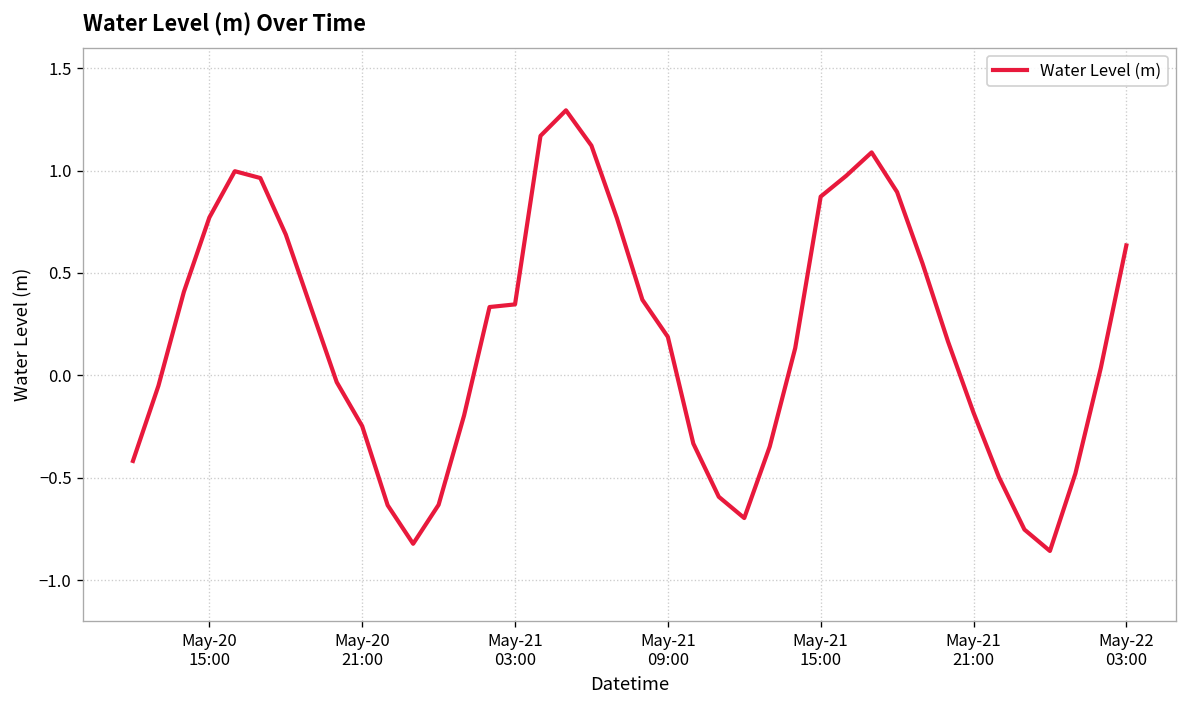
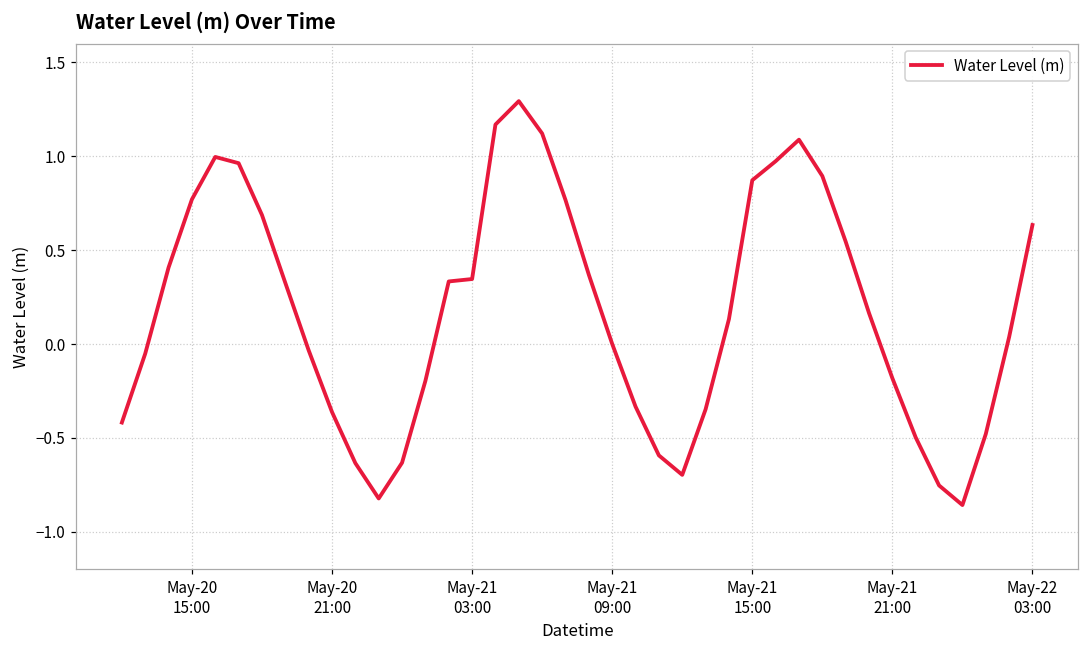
  {
    "May-20 15:00": 0.77,
-   "May-20 21:00": -0.25,
+   "May-20 21:00": -0.36,
    "May-21 03:00": 0.35,
-   "May-21 09:00": 0.19,
+   "May-21 09:00": 0.00,
    "May-21 15:00": 0.87,
    "May-21 21:00": -0.18,
    "May-22 03:00": 0.63
  }
